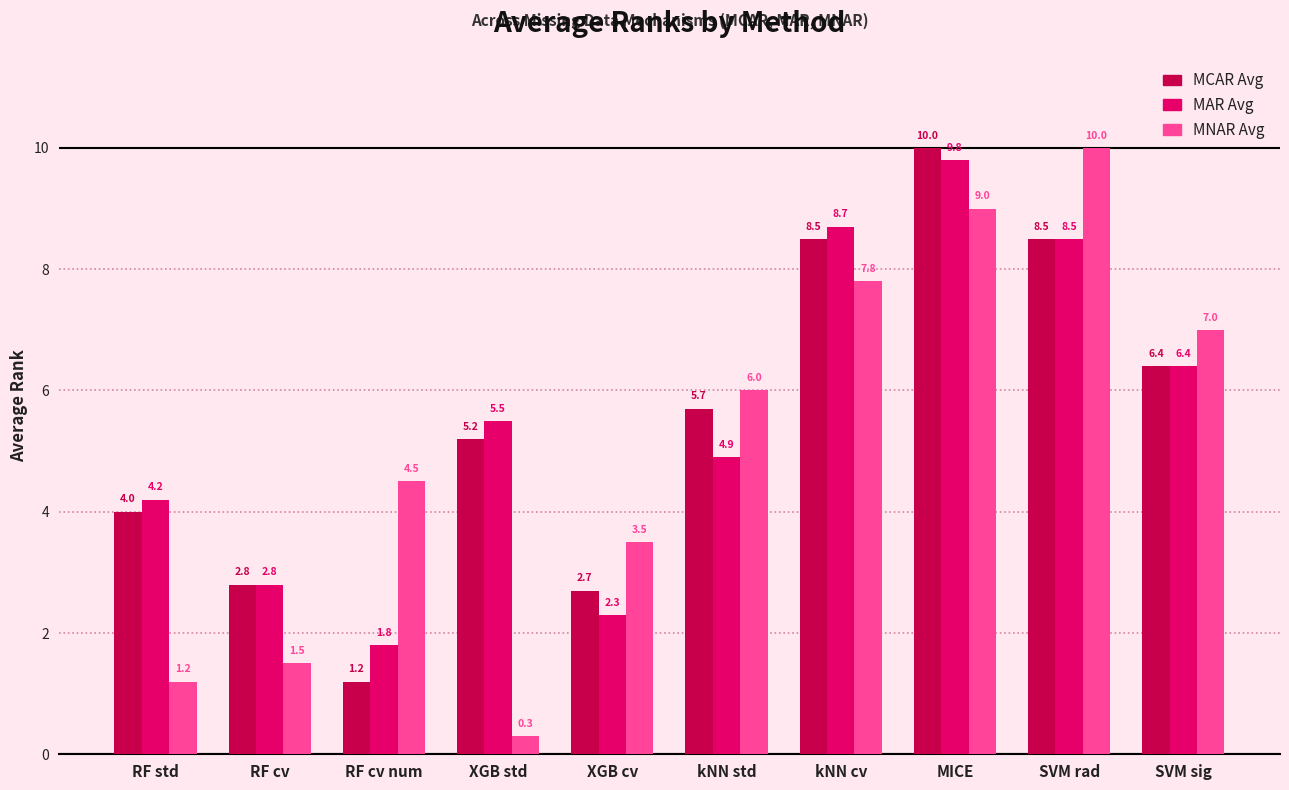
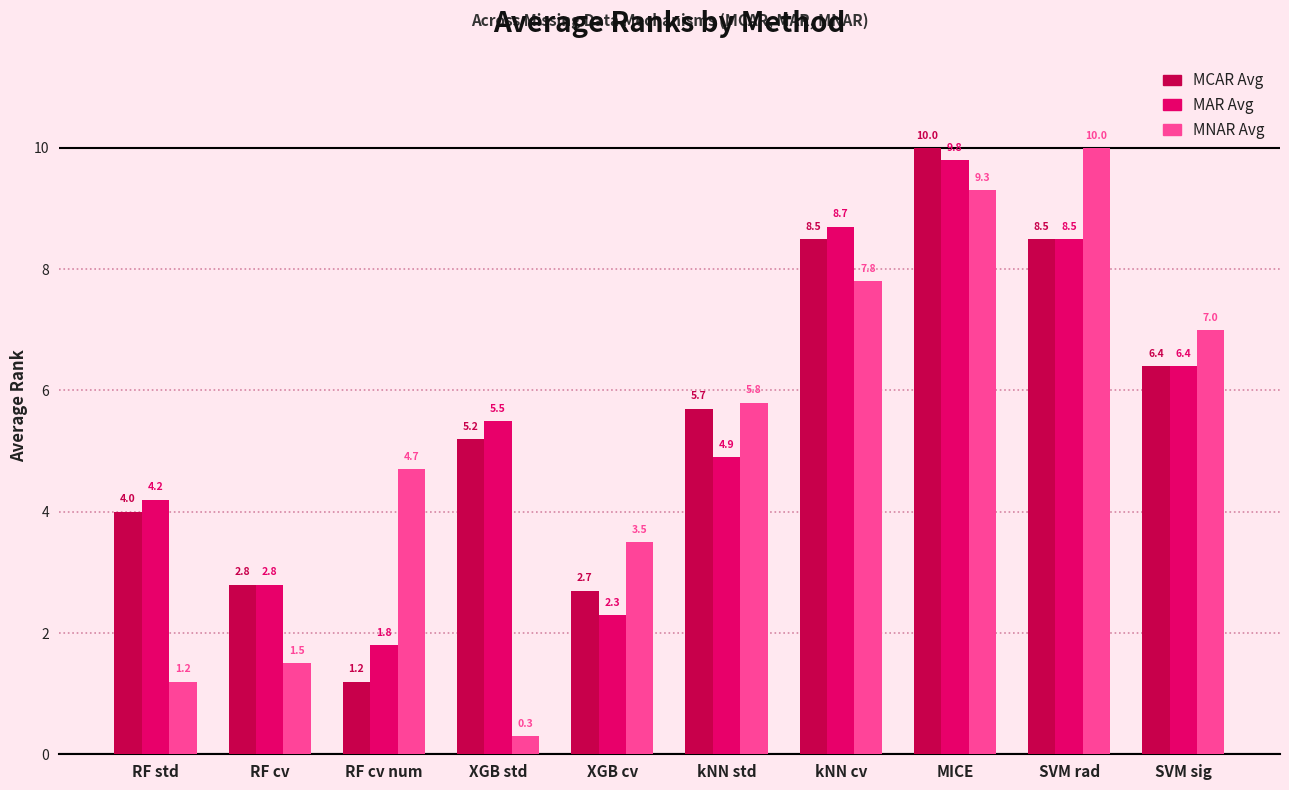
  {
    "MNAR Avg": {
      "RF std": 1.2,
      "RF cv": 1.5,
-     "RF cv num": 4.5,
+     "RF cv num": 4.7,
      "XGB std": 0.3,
      "XGB cv": 3.5,
-     "kNN std": 6.0,
+     "kNN std": 5.8,
      "kNN cv": 7.8,
-     "MICE": 9.0,
+     "MICE": 9.3,
      "SVM rad": 10.0,
      "SVM sig": 7.0
    }
  }
